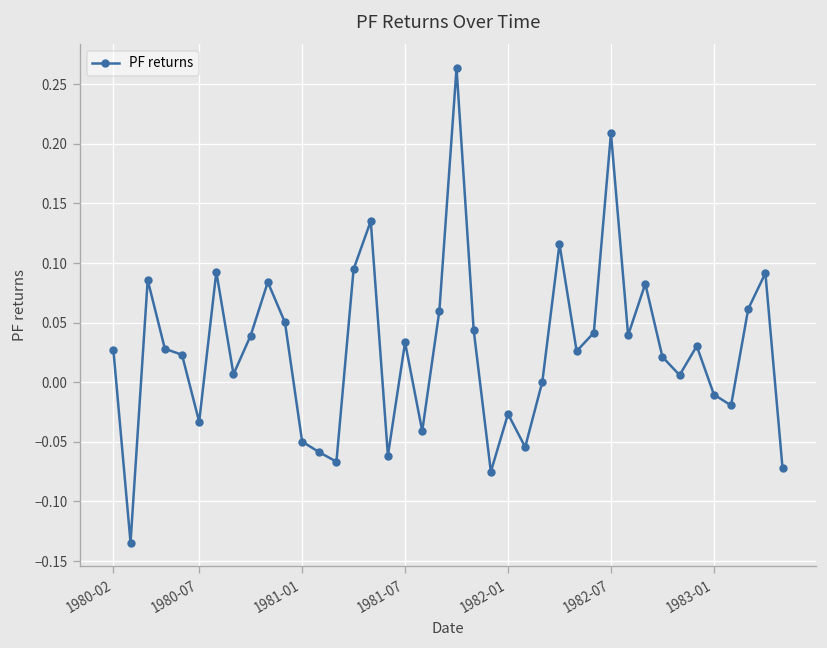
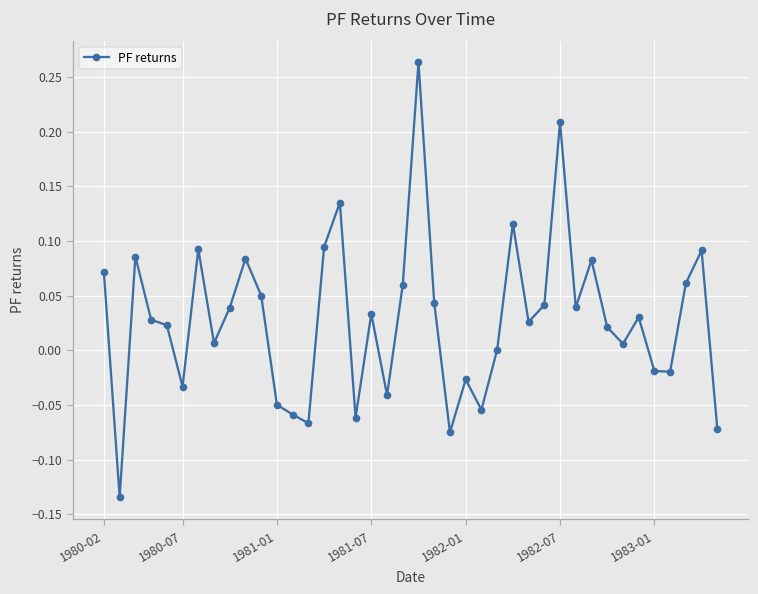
  {
-   "1980-02": 0.03,
+   "1980-02": 0.07,
    "1980-07": -0.03,
    "1981-01": -0.05,
    "1981-07": 0.03,
    "1982-01": -0.03,
    "1982-07": 0.21,
-   "1983-01": -0.01
+   "1983-01": -0.02
  }
